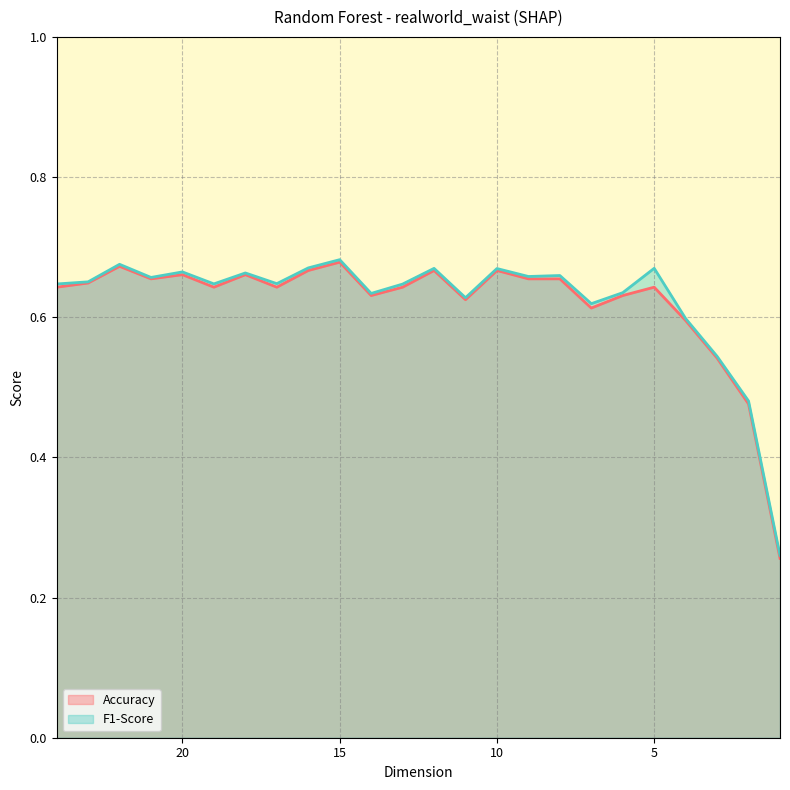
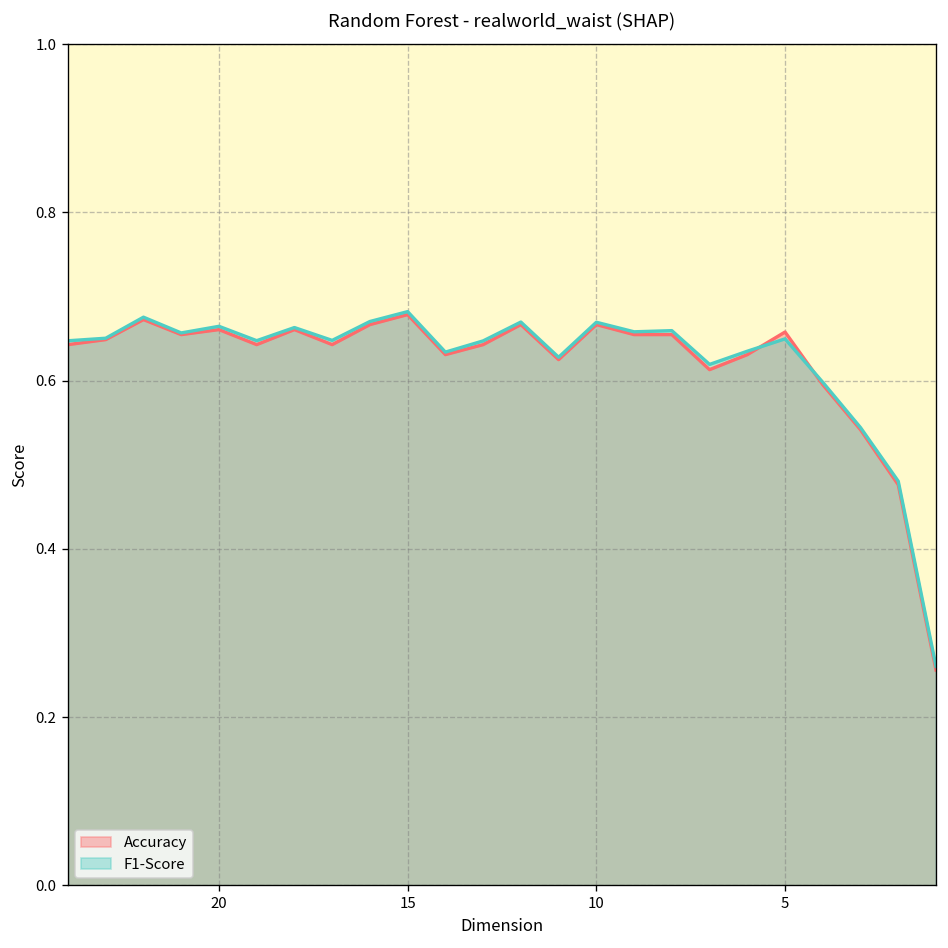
  {
    "Accuracy": {
      "20": 0.66,
-     "5": 0.64
+     "5": 0.66
    },
    "F1-Score": {
      "20": 0.66,
-     "5": 0.67
+     "5": 0.65
    }
  }
